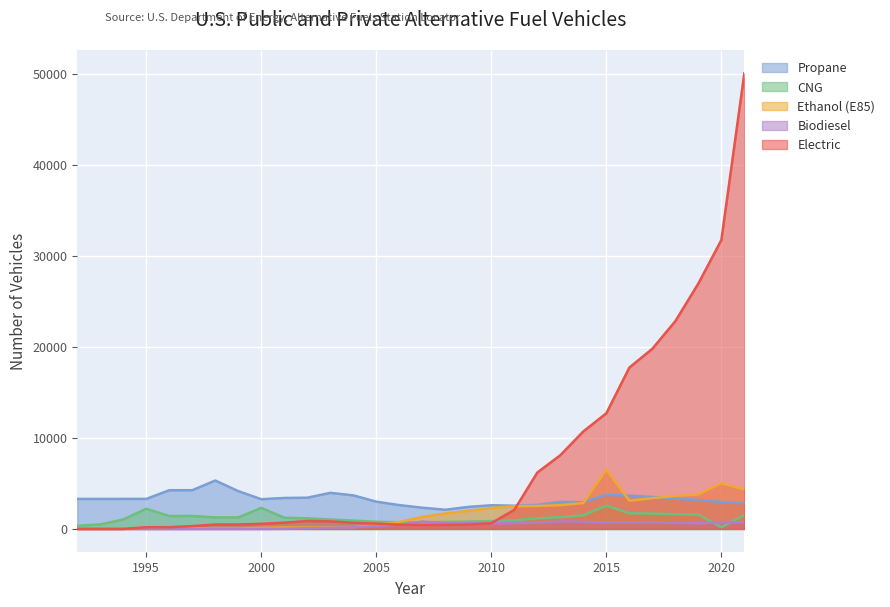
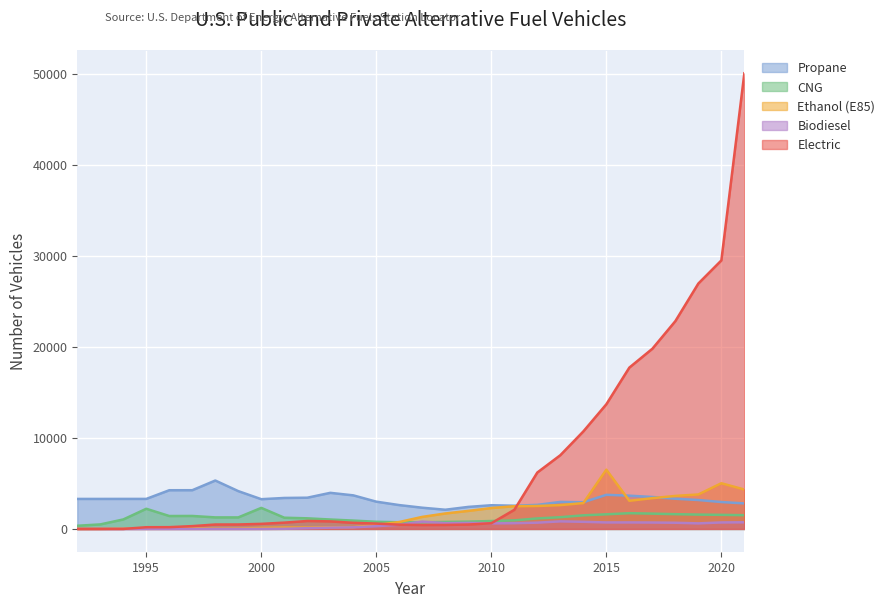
  {
    "CNG": {
      "1995": 2000,
      "2000": 2000,
-     "2015": 3000,
-     "2020": 0
+     "2015": 2000,
+     "2020": 2000
    },
    "Ethanol (E85)": {
      "2010": 2000,
      "2015": 7000,
      "2020": 5000
    },
    "Electric": {
      "2000": 1000,
-     "2015": 13000,
-     "2020": 32000
+     "2015": 14000,
+     "2020": 29000
    }
  }
